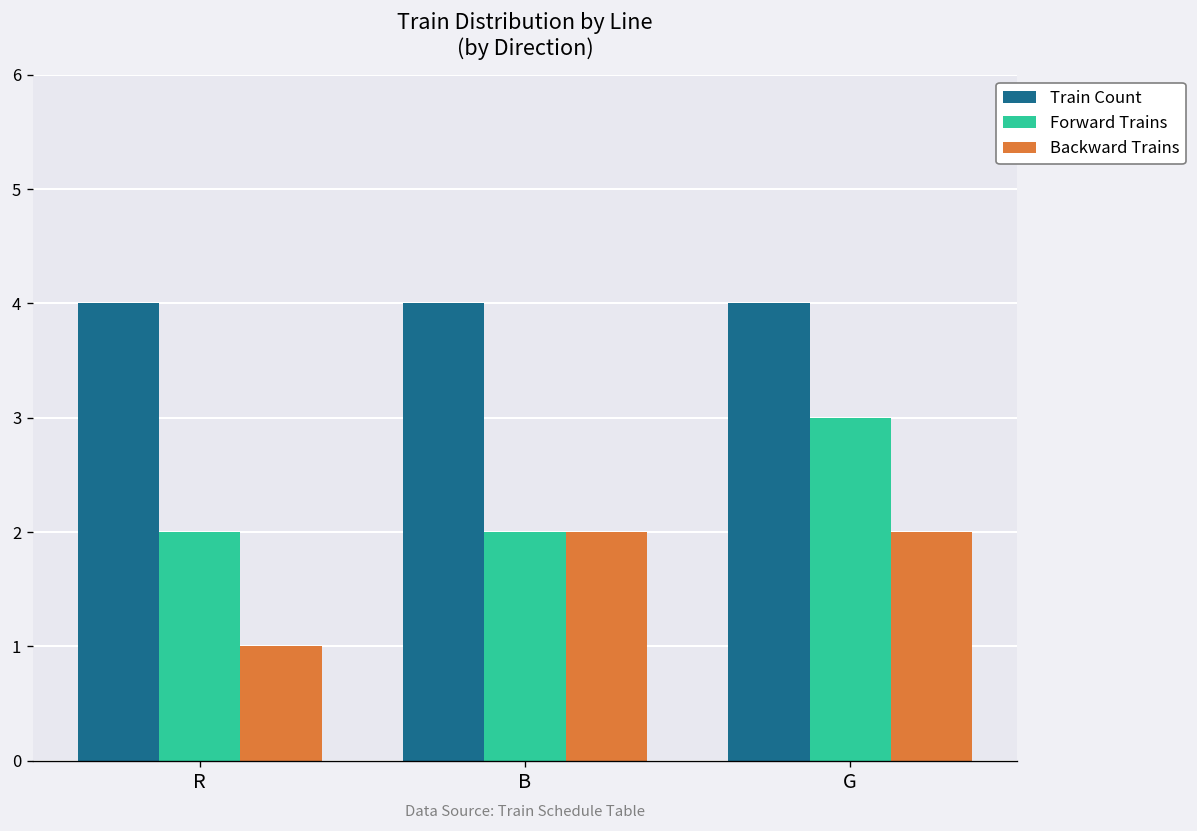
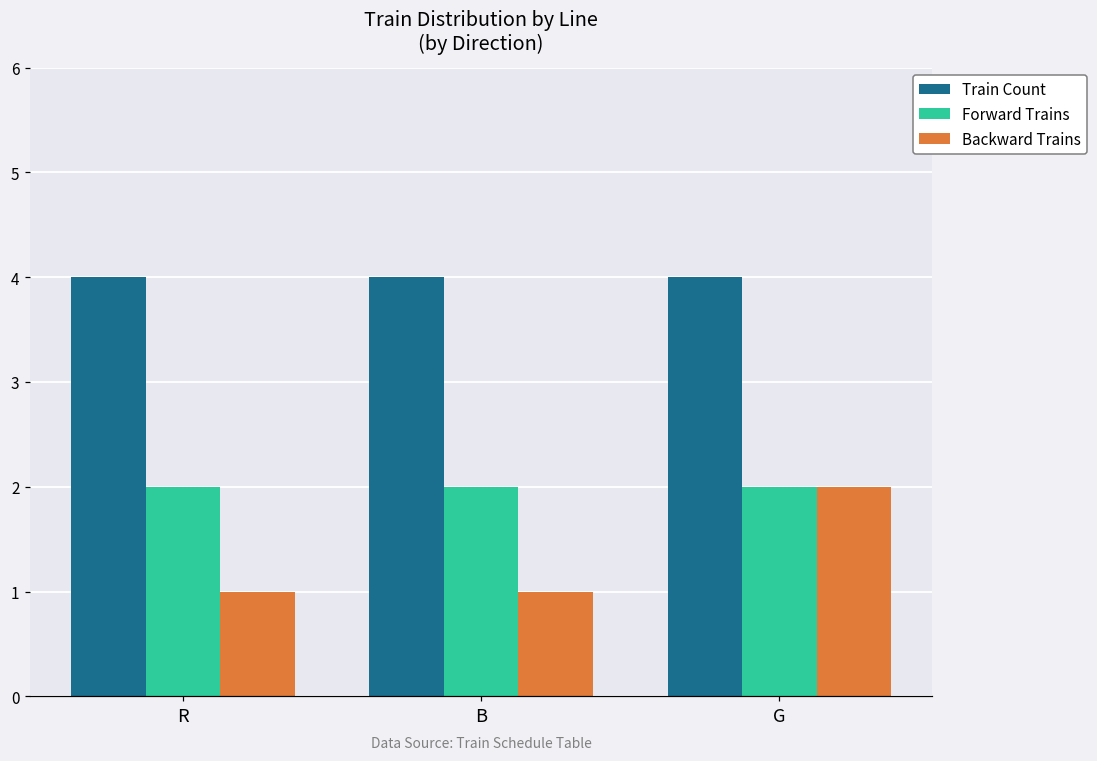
  {
    "Train Count": {
      "R": 4,
      "B": 4,
      "G": 4
    },
    "Forward Trains": {
      "R": 2,
      "B": 2,
-     "G": 3
+     "G": 2
    },
    "Backward Trains": {
      "R": 1,
-     "B": 2,
+     "B": 1,
      "G": 2
    }
  }
